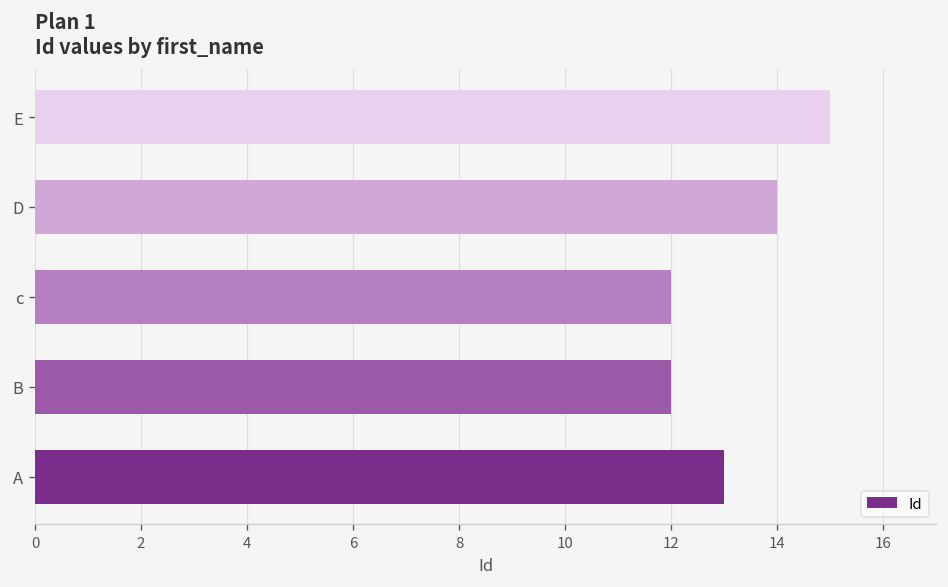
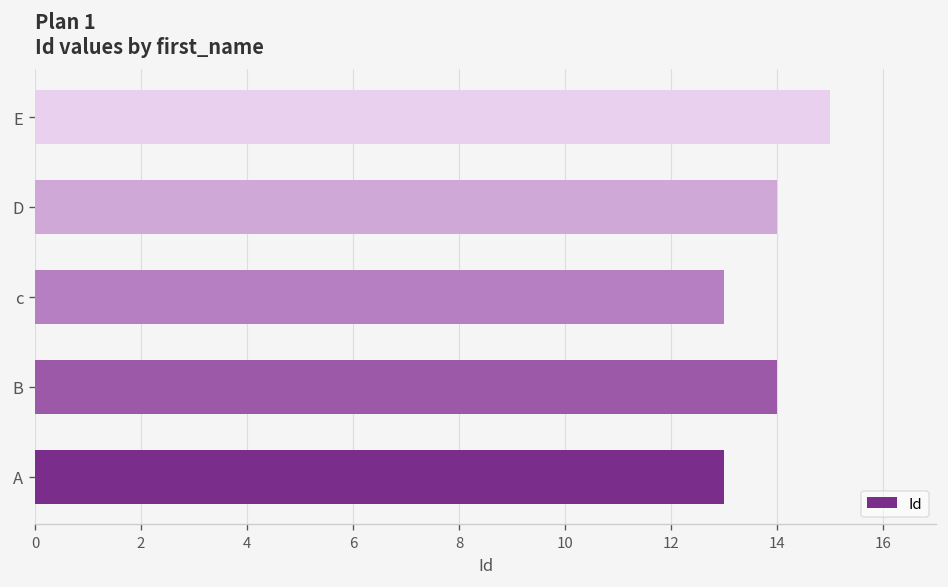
  {
    "E": 15,
    "D": 14,
-   "c": 12,
-   "B": 12,
+   "c": 13,
+   "B": 14,
    "A": 13
  }
